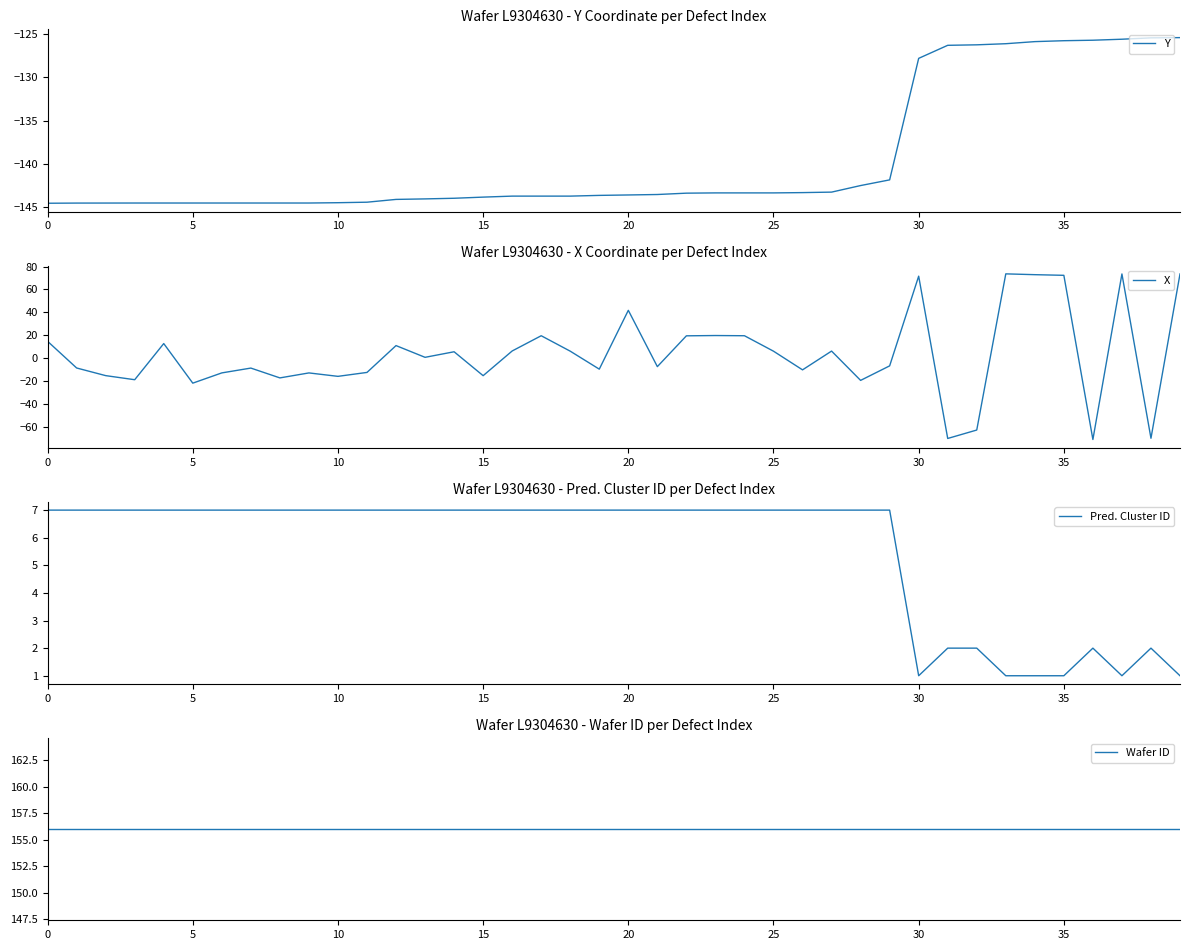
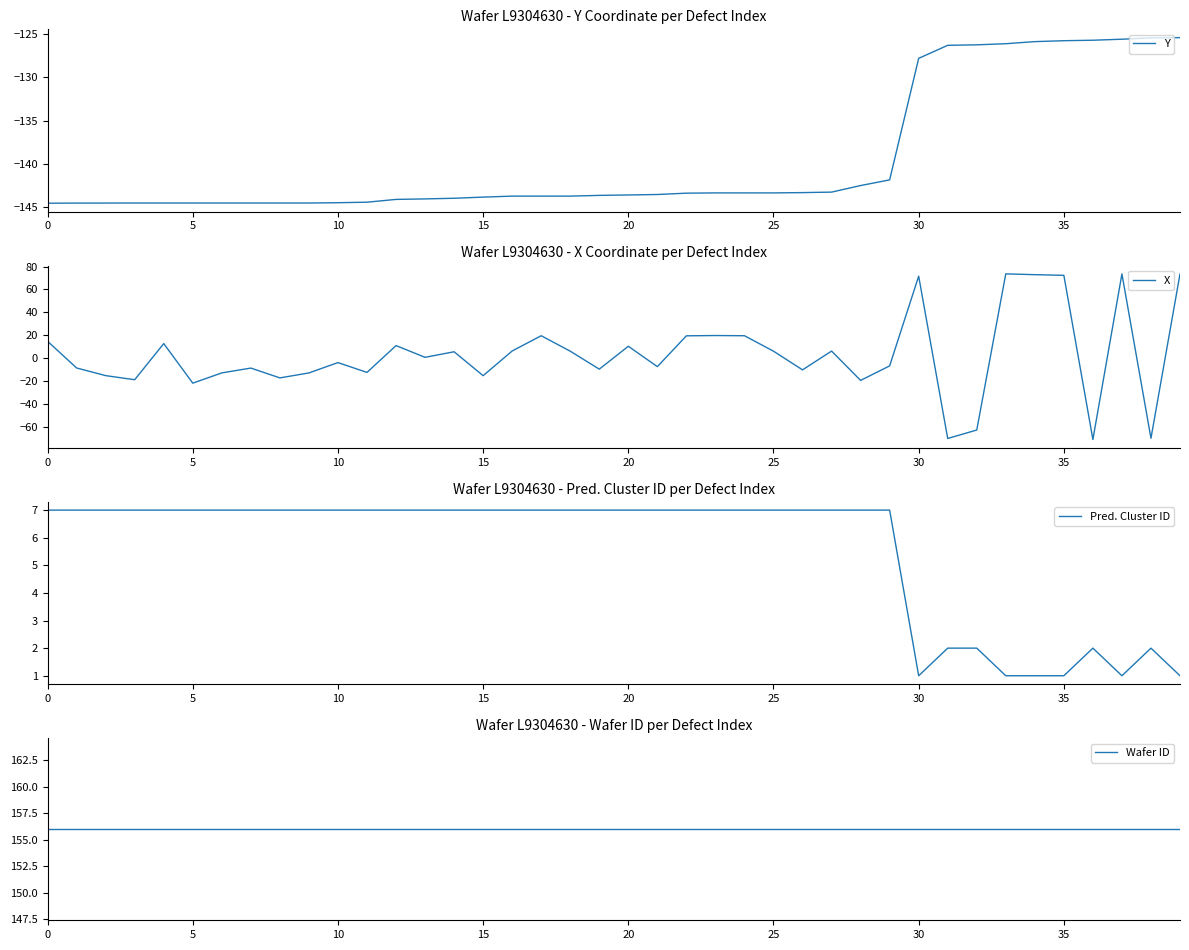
  {
    "Wafer L9304630 - Y Coordinate per Defect Index": {
      "0": -145,
      "5": -145,
      "10": -145,
      "15": -144,
      "20": -144,
      "25": -143,
      "30": -128,
      "35": -126
    },
    "Wafer L9304630 - X Coordinate per Defect Index": {
      "0": 15,
      "5": -22,
-     "10": -16,
+     "10": -4,
      "15": -15,
-     "20": 42,
+     "20": 10,
      "25": 6,
      "30": 72,
      "35": 72
    },
    "Wafer L9304630 - Pred. Cluster ID per Defect Index": {
      "0": 7.0,
      "5": 7.0,
      "10": 7.0,
      "15": 7.0,
      "20": 7.0,
      "25": 7.0,
      "30": 1.0,
      "35": 1.0
    },
    "Wafer L9304630 - Wafer ID per Defect Index": {
      "0": 156.0,
      "5": 156.0,
      "10": 156.0,
      "15": 156.0,
      "20": 156.0,
      "25": 156.0,
      "30": 156.0,
      "35": 156.0
    }
  }
